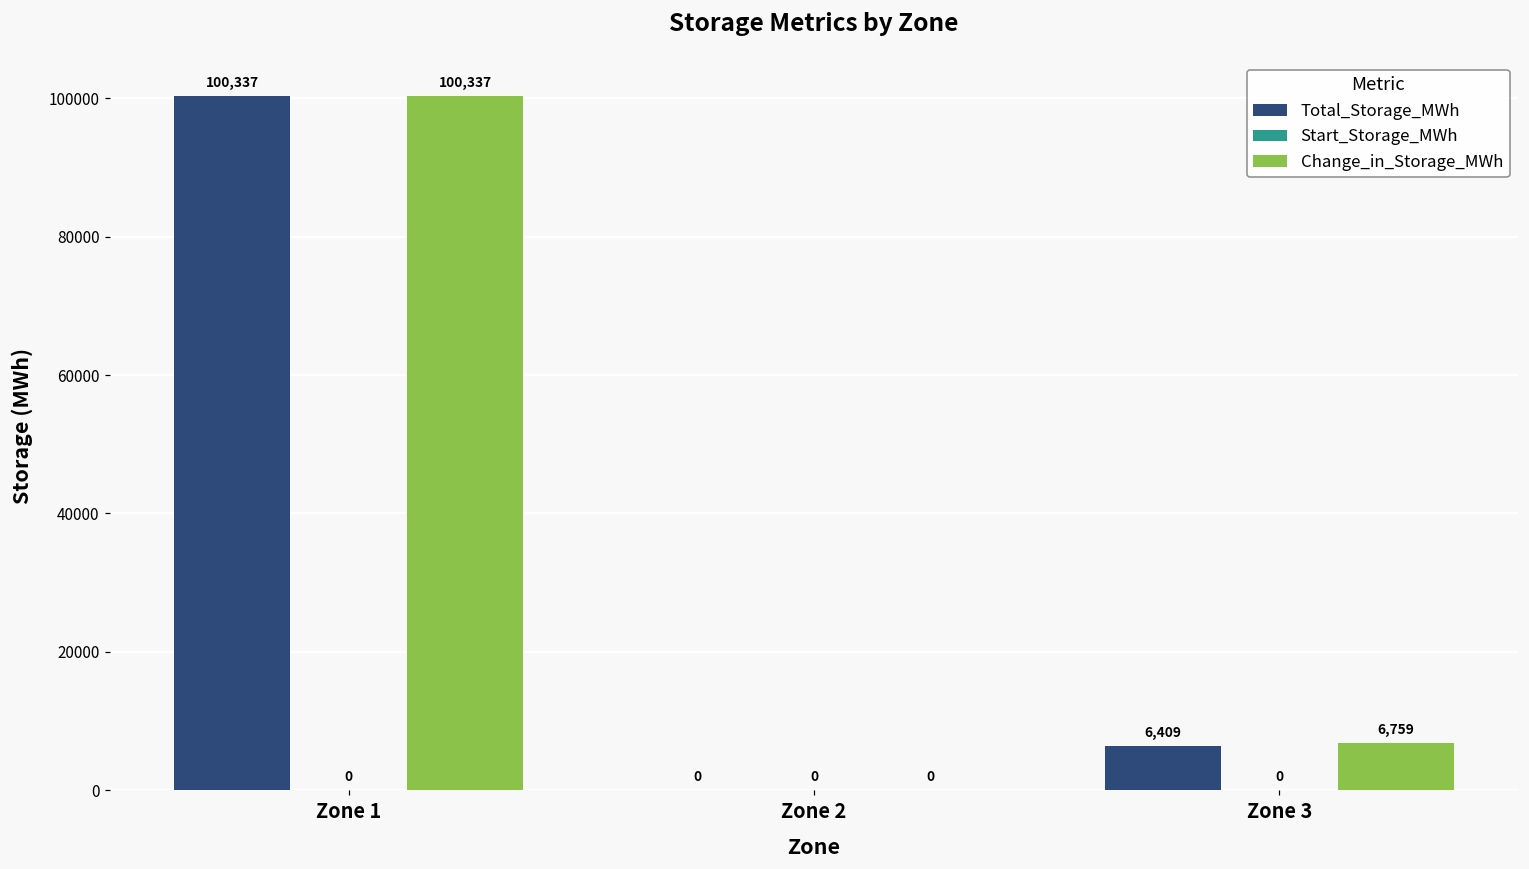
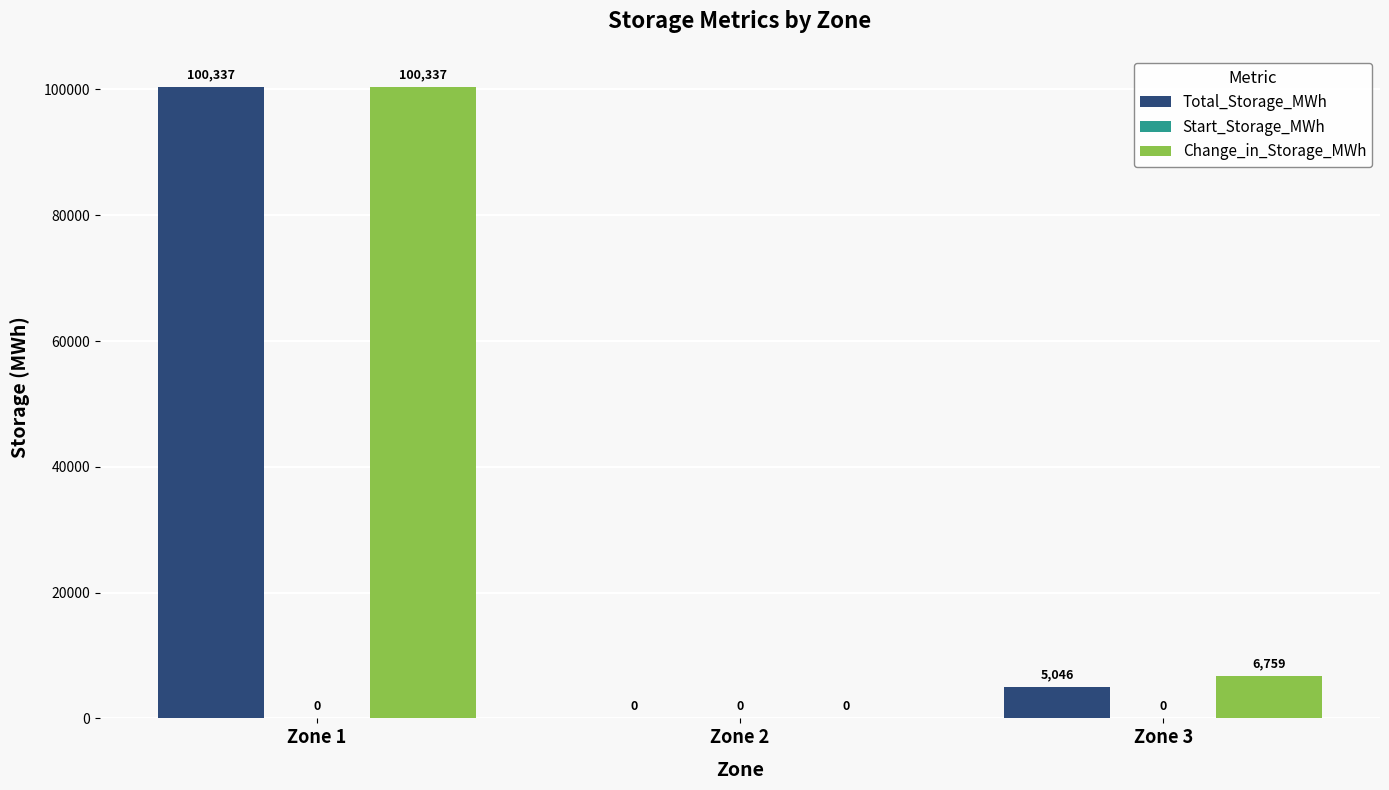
  {
    "Total_Storage_MWh": {
      "Zone 1": "100,337",
      "Zone 2": "0",
-     "Zone 3": "6,409"
+     "Zone 3": "5,046"
    },
    "Start_Storage_MWh": {
      "Zone 1": "0",
      "Zone 2": "0",
      "Zone 3": "0"
    },
    "Change_in_Storage_MWh": {
      "Zone 1": "100,337",
      "Zone 2": "0",
      "Zone 3": "6,759"
    }
  }
